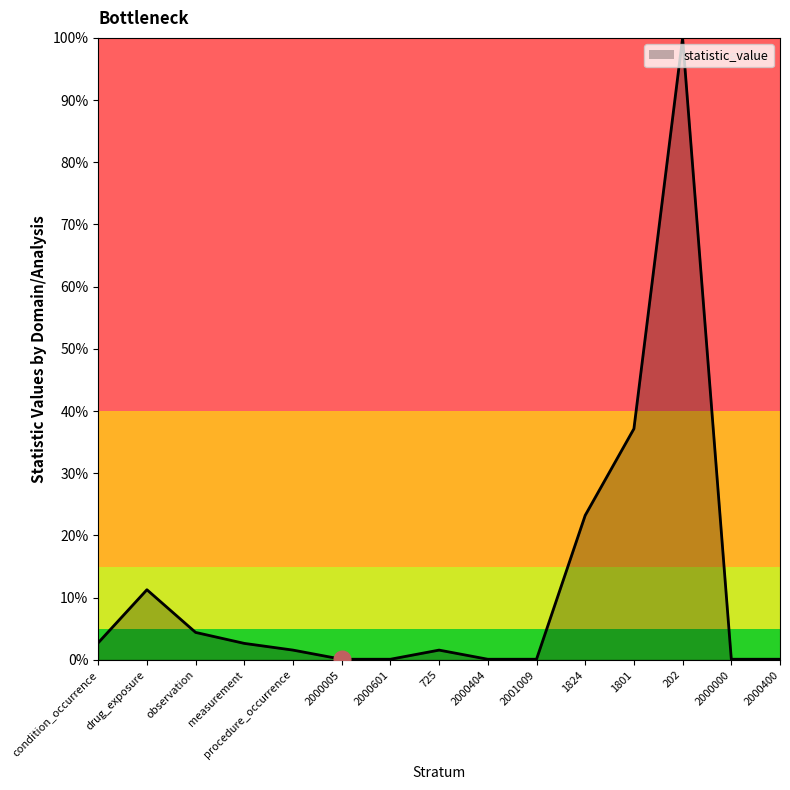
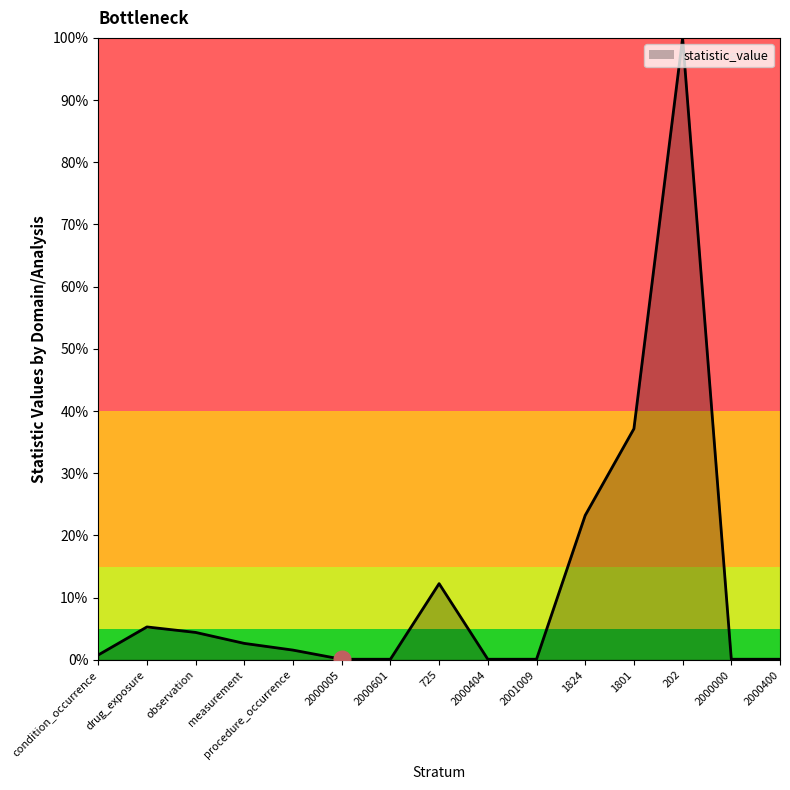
  {
    "statistic_value": {
-     "condition_occurrence": "3%",
-     "drug_exposure": "11%",
+     "condition_occurrence": "1%",
+     "drug_exposure": "5%",
      "observation": "4%",
      "measurement": "3%",
      "procedure_occurrence": "2%",
      "2000601": "0%",
-     "725": "2%",
+     "725": "12%",
      "2000404": "0%",
      "2001009": "0%",
      "1824": "23%",
      "1801": "37%",
      "202": "100%",
      "2000000": "0%",
      "2000400": "0%"
    }
  }
